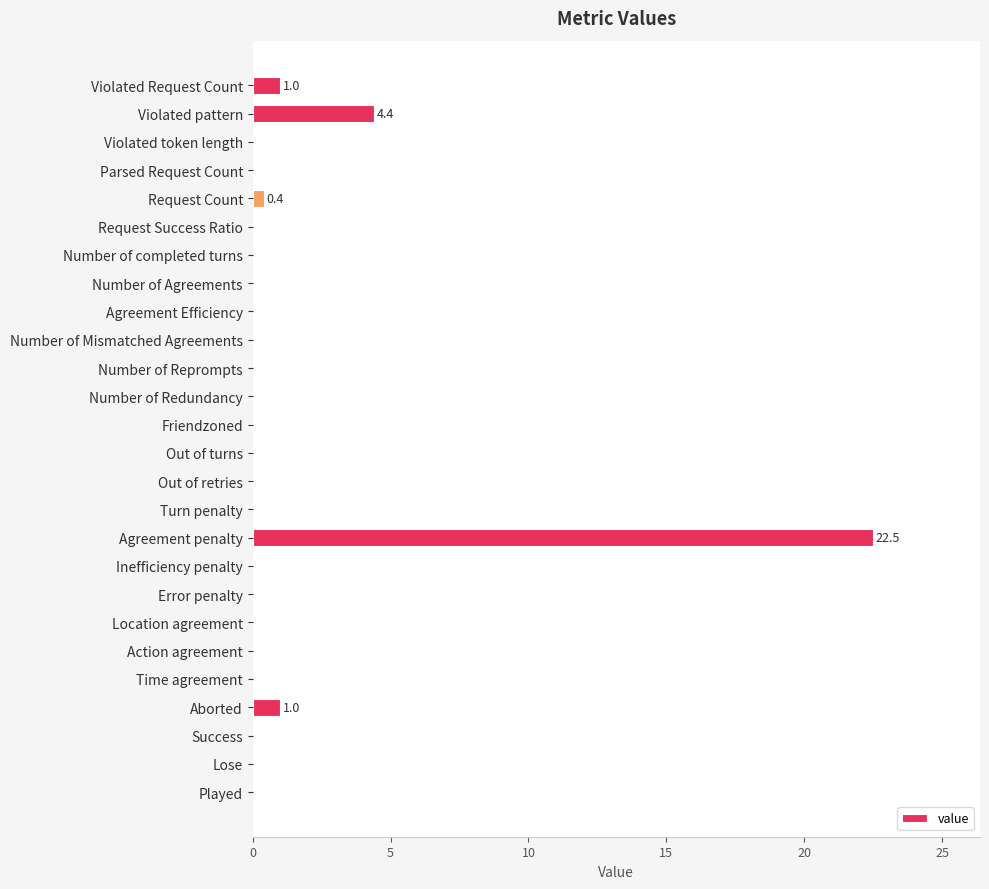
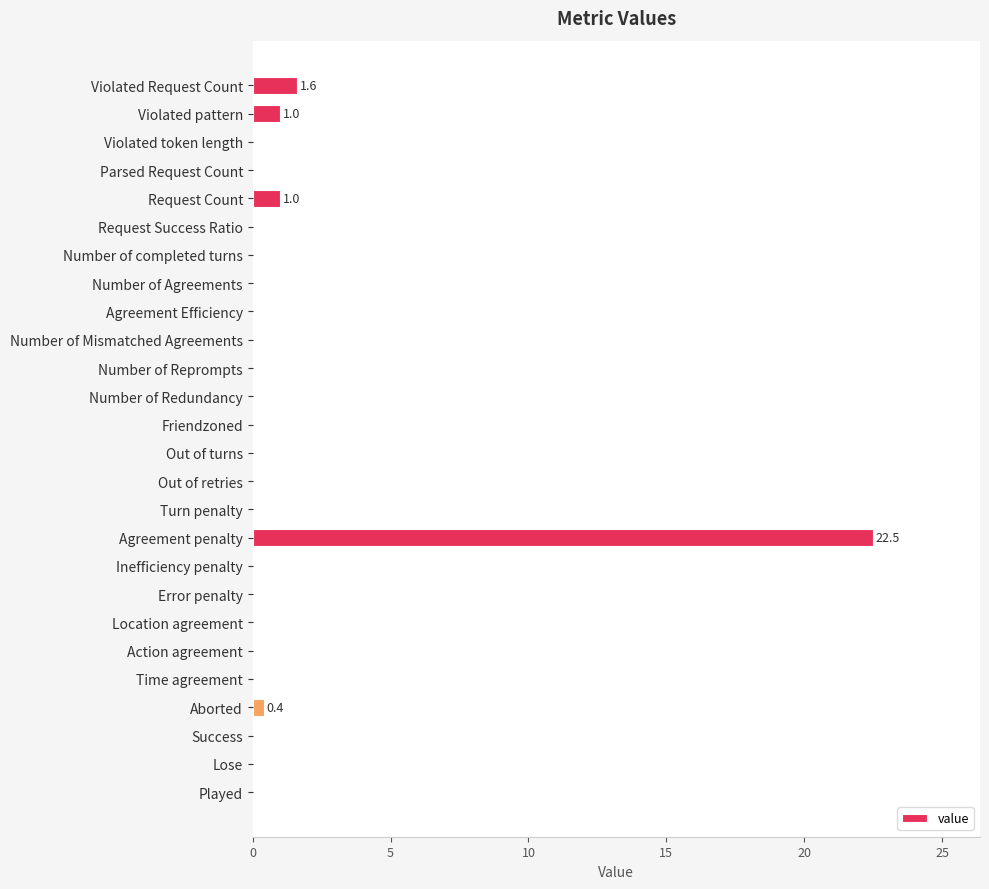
  {
-   "Violated Request Count": 1.0,
-   "Violated pattern": 4.4,
-   "Request Count": 0.4,
+   "Violated Request Count": 1.6,
+   "Violated pattern": 1.0,
+   "Request Count": 1.0,
    "Agreement penalty": 22.5,
-   "Aborted": 1.0
+   "Aborted": 0.4
  }
